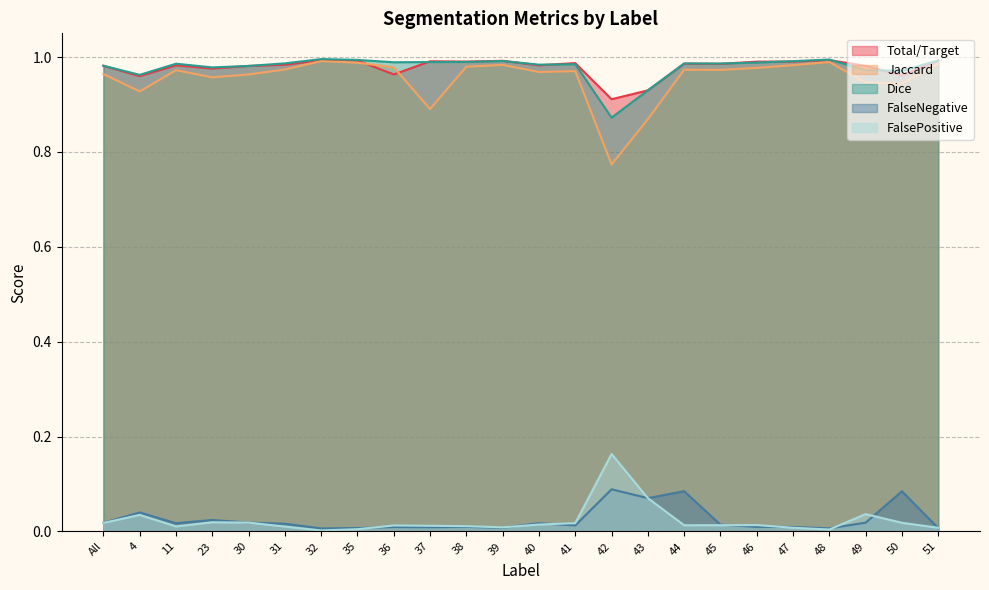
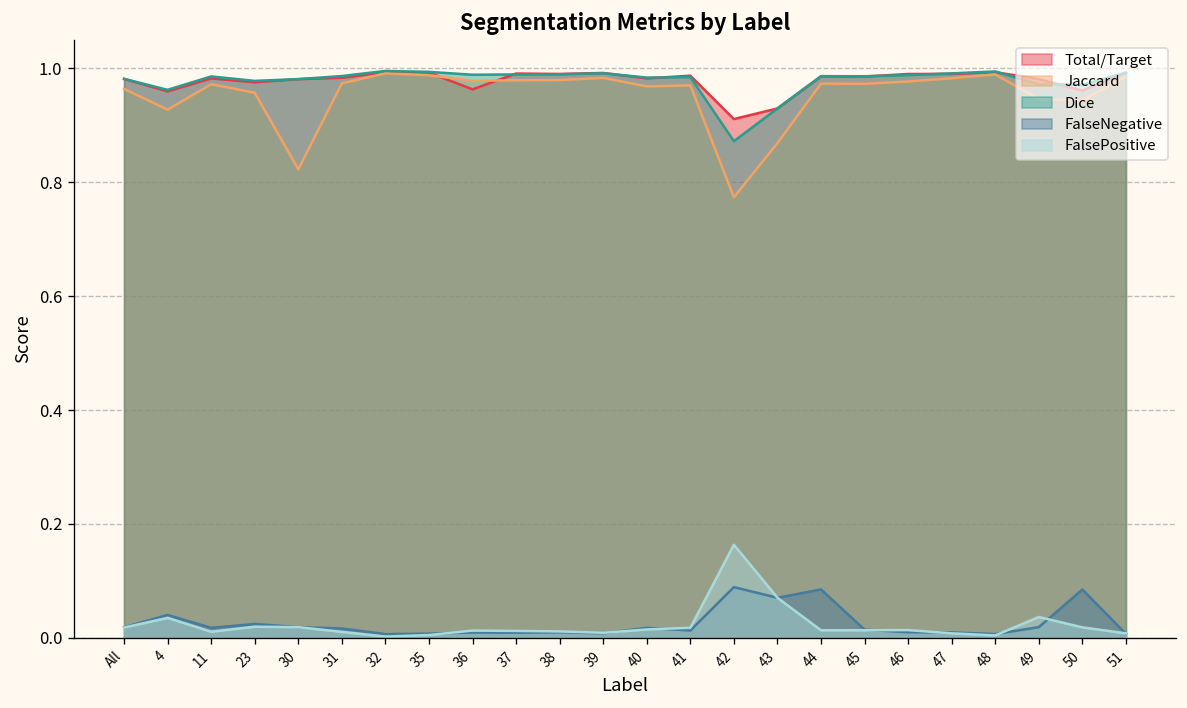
  {
    "Total/Target": {
      "36": 0.96,
      "42": 0.91
    },
    "Jaccard": {
      "All": 0.96,
      "4": 0.93,
      "11": 0.97,
      "23": 0.96,
-     "30": 0.96,
+     "30": 0.82,
      "31": 0.97,
      "36": 0.98,
-     "37": 0.89,
+     "37": 0.98,
      "38": 0.98,
      "39": 0.98,
      "40": 0.97,
      "41": 0.97,
      "42": 0.77,
      "43": 0.87,
      "44": 0.97,
      "45": 0.97,
      "46": 0.98,
      "47": 0.98
    },
    "FalsePositive": {
      "11": 0.01,
      "31": 0.01,
      "42": 0.16,
      "44": 0.01,
      "49": 0.04,
      "50": 0.02
    }
  }
